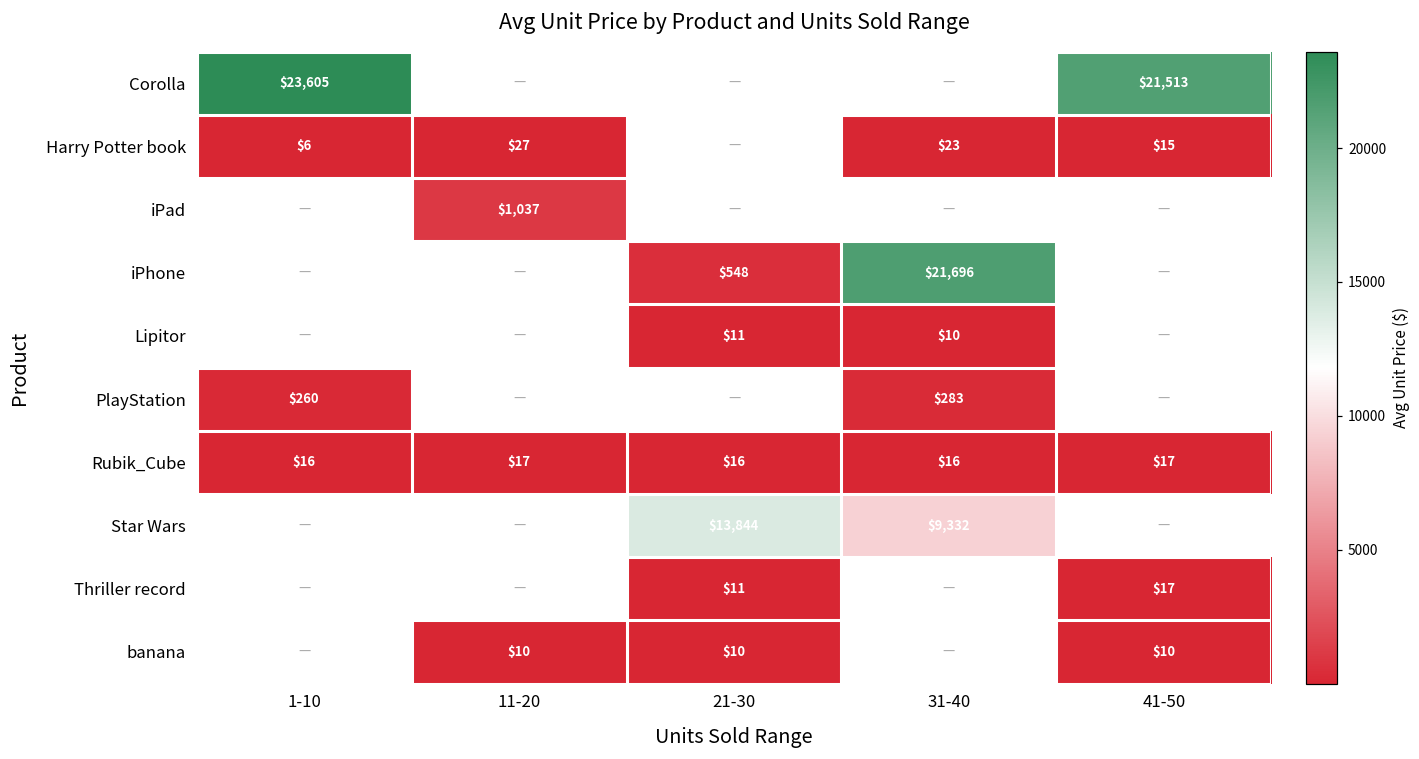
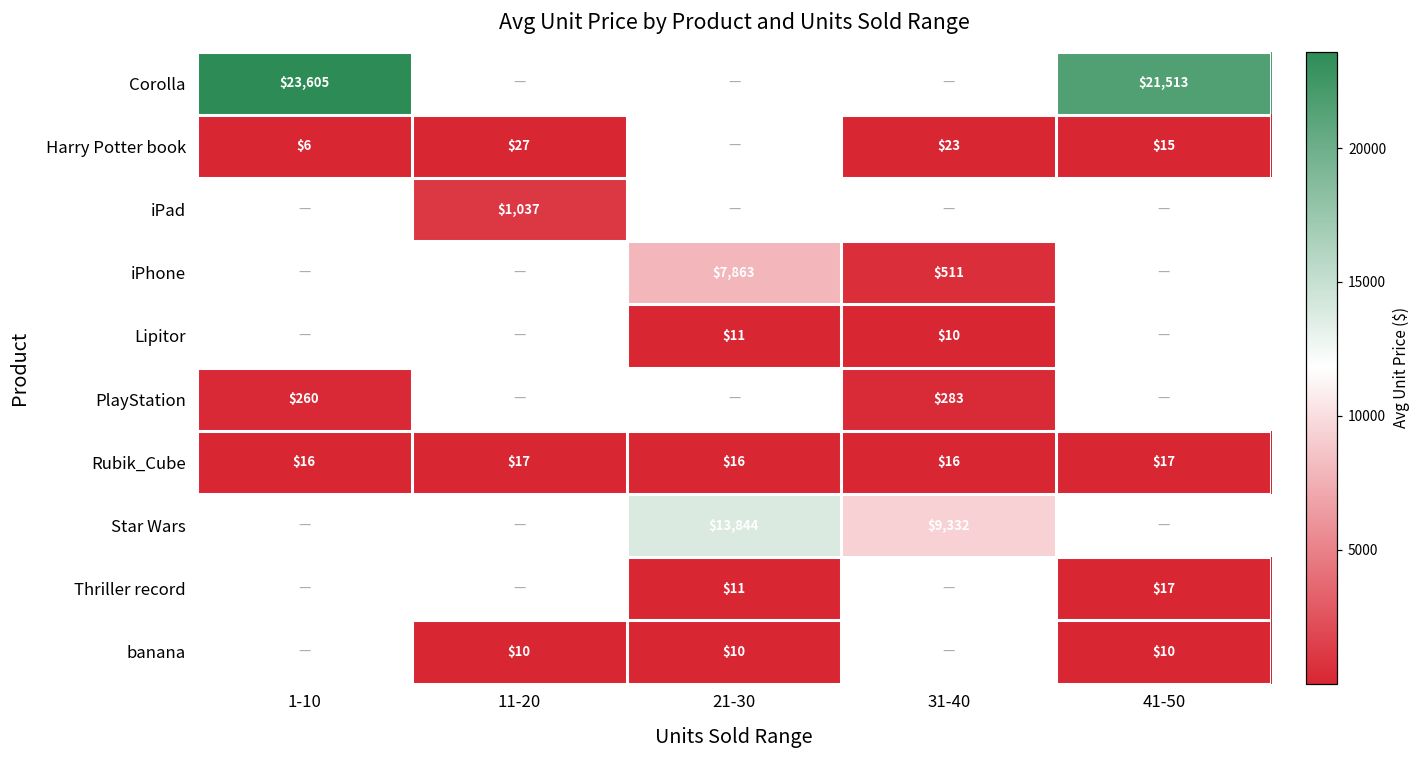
  {
    "Corolla": {
      "1-10": "$23,605",
      "41-50": "$21,513"
    },
    "Harry Potter book": {
      "1-10": "$6",
      "11-20": "$27",
      "31-40": "$23",
      "41-50": "$15"
    },
    "iPad": {
      "11-20": "$1,037"
    },
    "iPhone": {
-     "21-30": "$548",
-     "31-40": "$21,696"
+     "21-30": "$7,863",
+     "31-40": "$511"
    },
    "Lipitor": {
      "21-30": "$11",
      "31-40": "$10"
    },
    "PlayStation": {
      "1-10": "$260",
      "31-40": "$283"
    },
    "Rubik_Cube": {
      "1-10": "$16",
      "11-20": "$17",
      "21-30": "$16",
      "31-40": "$16",
      "41-50": "$17"
    },
    "Thriller record": {
      "21-30": "$11",
      "41-50": "$17"
    },
    "banana": {
      "11-20": "$10",
      "21-30": "$10",
      "41-50": "$10"
    }
  }
